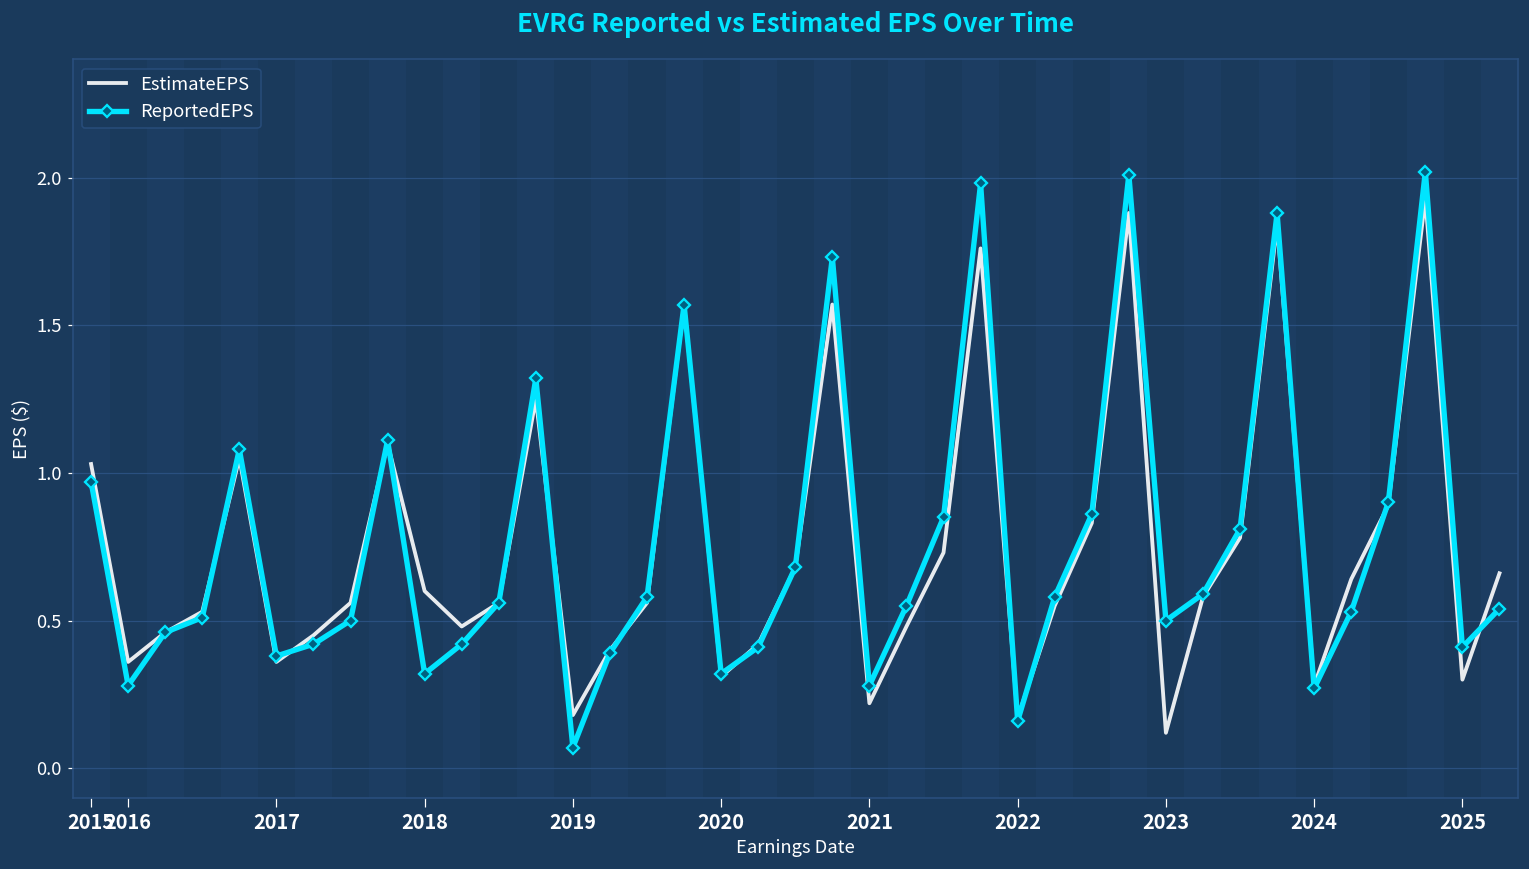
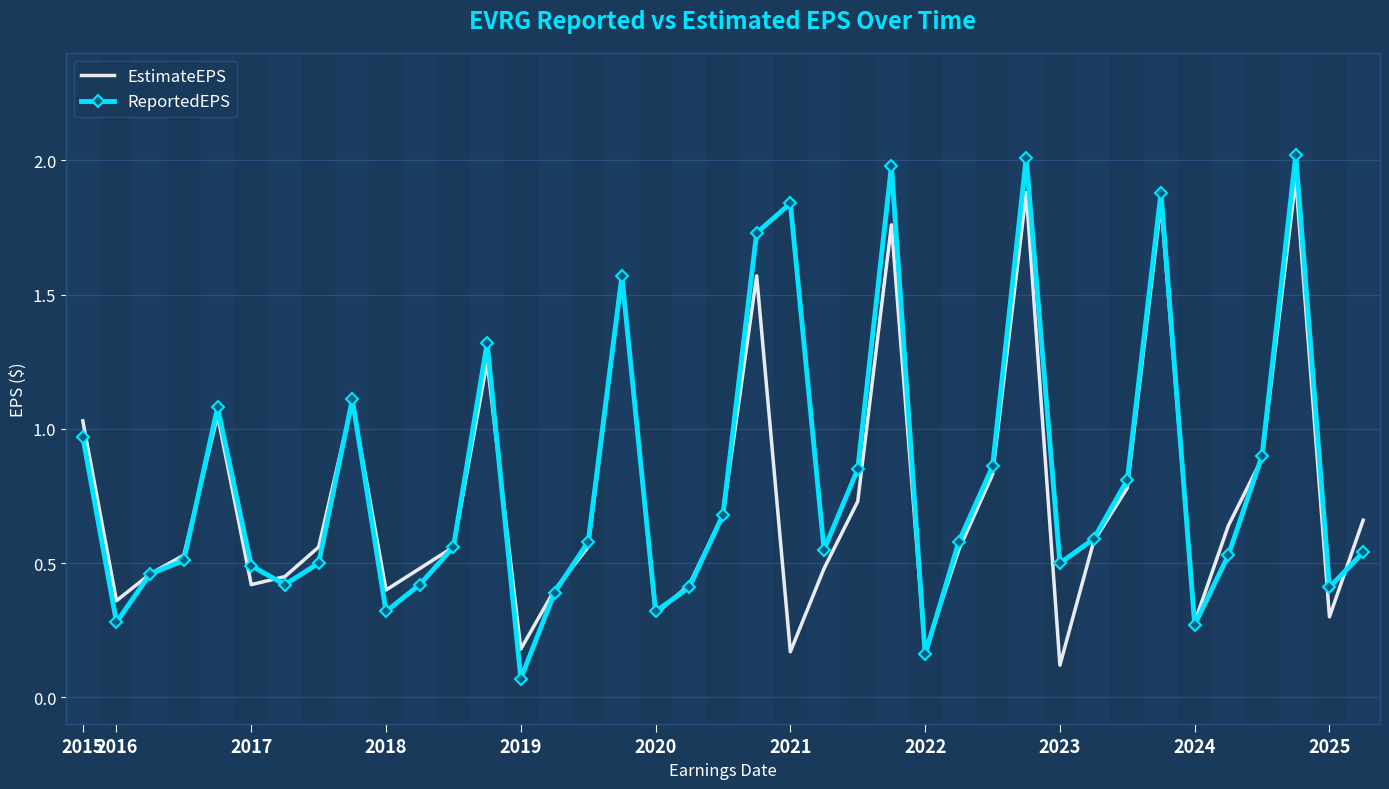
  {
    "EstimateEPS": {
-     "2017": 0.36,
-     "2018": 0.6,
+     "2017": 0.42,
+     "2018": 0.4,
      "2019": 0.18,
      "2020": 0.31,
-     "2021": 0.22,
+     "2021": 0.17,
      "2022": 0.17,
      "2023": 0.12,
      "2024": 0.28,
      "2025": 0.30
    },
    "ReportedEPS": {
-     "2017": 0.38,
+     "2017": 0.49,
      "2018": 0.32,
      "2019": 0.07,
      "2020": 0.32,
-     "2021": 0.28,
+     "2021": 1.84,
      "2022": 0.16,
      "2023": 0.50,
      "2024": 0.27,
      "2025": 0.41
    }
  }
